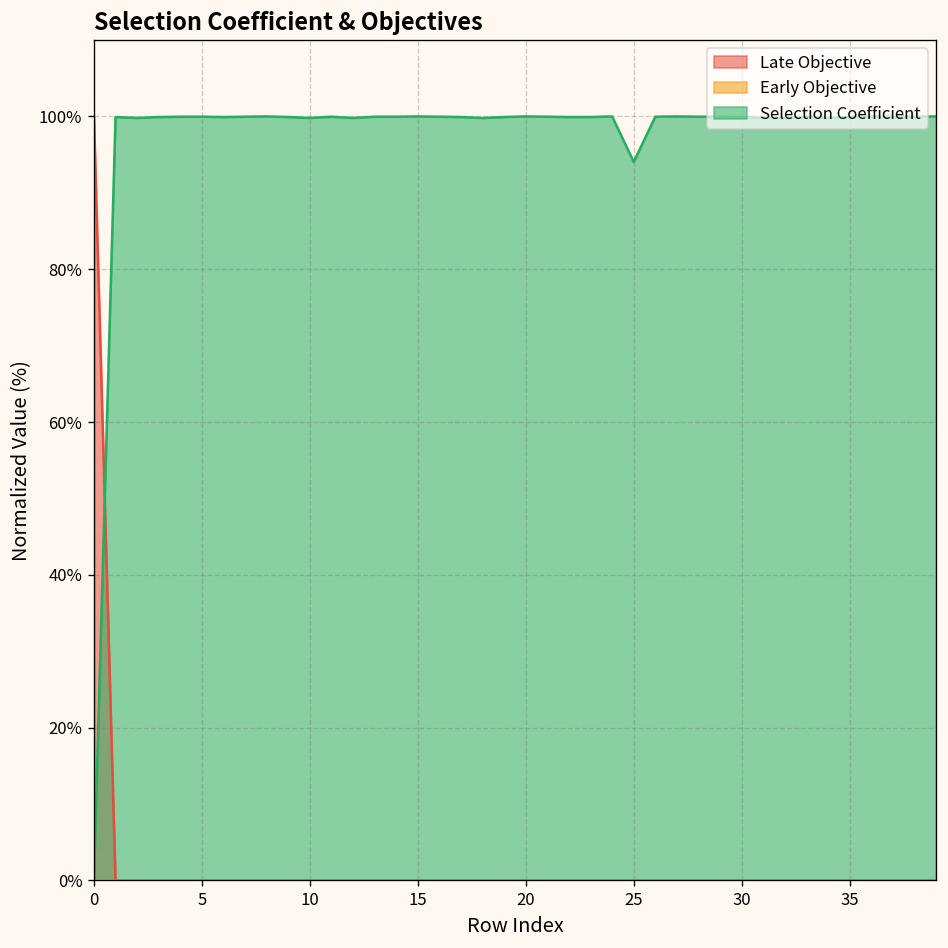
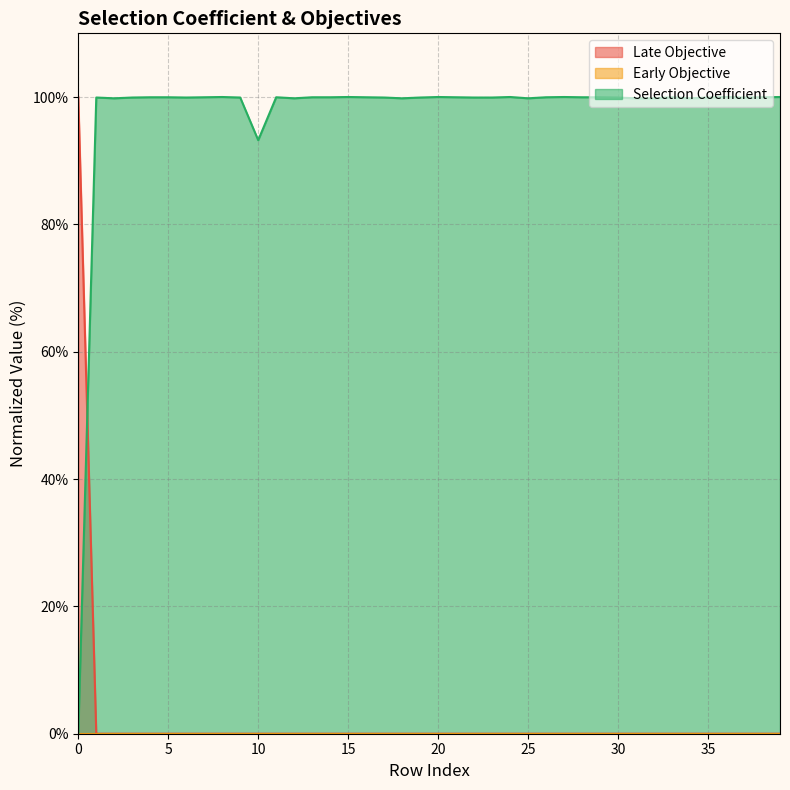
  {
    "Late Objective": {
      "0": "100%"
    },
    "Selection Coefficient": {
      "5": "100%",
-     "10": "100%",
+     "10": "93%",
      "15": "100%",
      "20": "100%",
-     "25": "94%"
+     "25": "100%"
    }
  }
